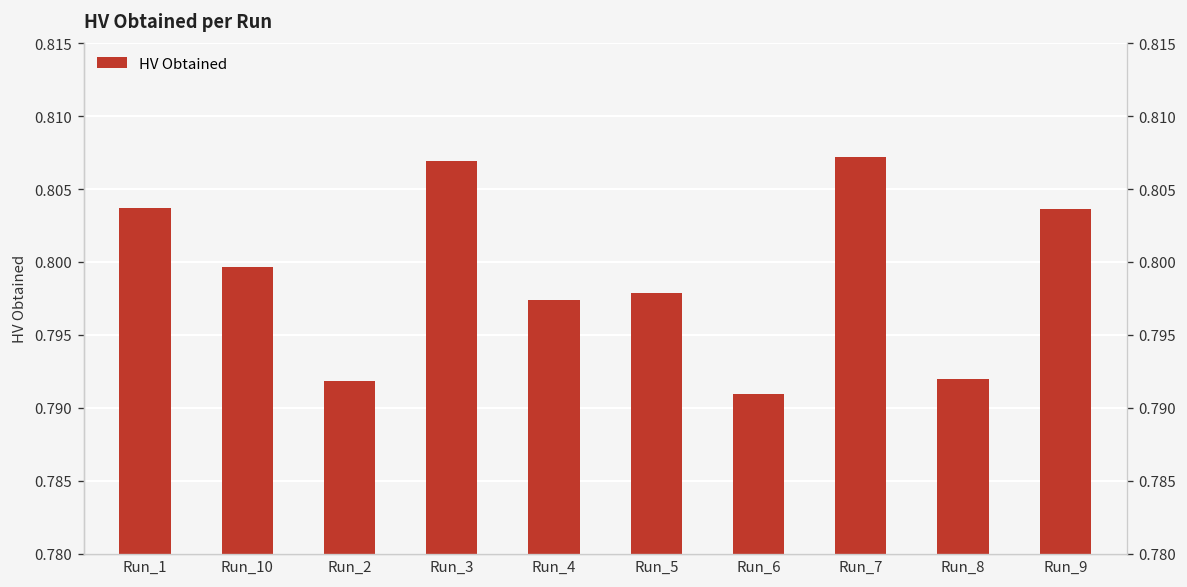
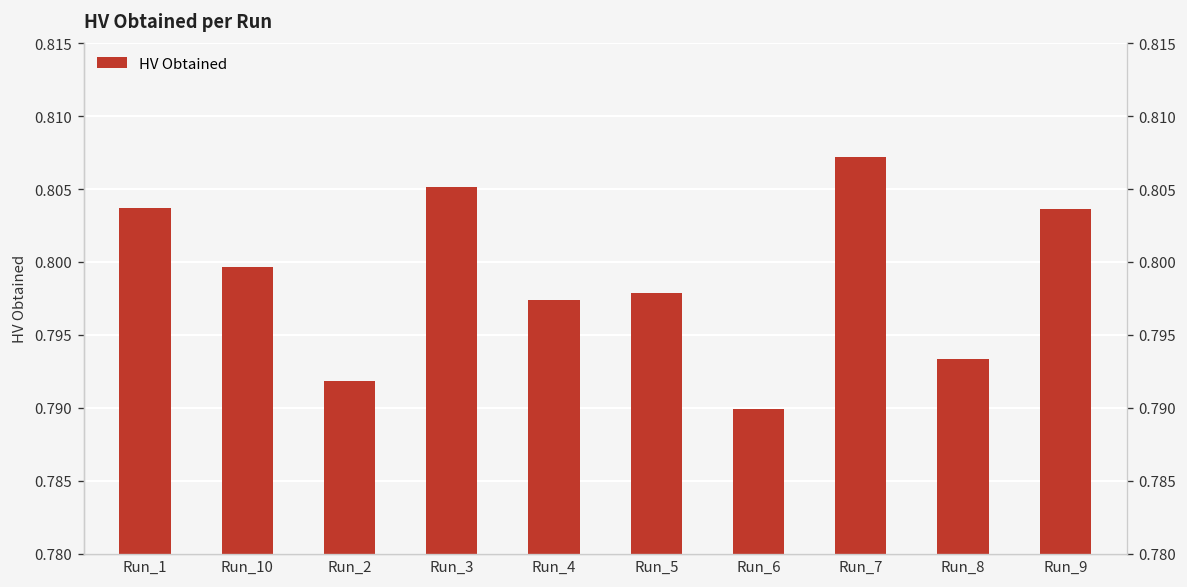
  {
    "Run_1": 0.8037,
    "Run_10": 0.7996,
    "Run_2": 0.7919,
-   "Run_3": 0.8069,
+   "Run_3": 0.8051,
    "Run_4": 0.7974,
    "Run_5": 0.7979,
-   "Run_6": 0.7909,
+   "Run_6": 0.7899,
    "Run_7": 0.8072,
-   "Run_8": 0.7920,
+   "Run_8": 0.7933,
    "Run_9": 0.8036
  }
